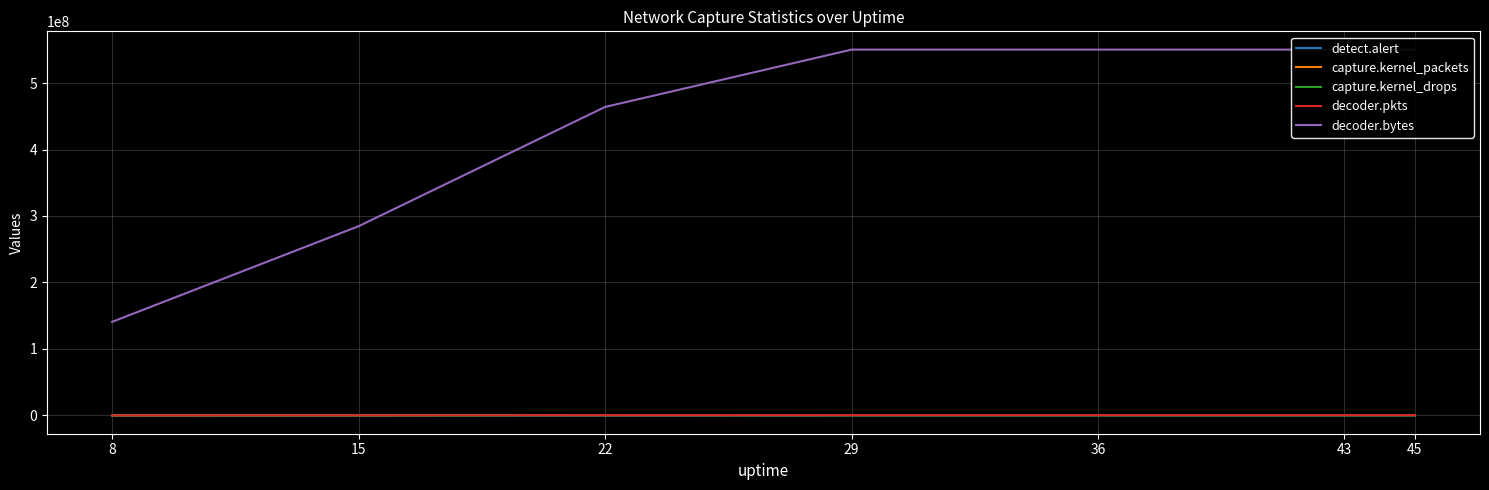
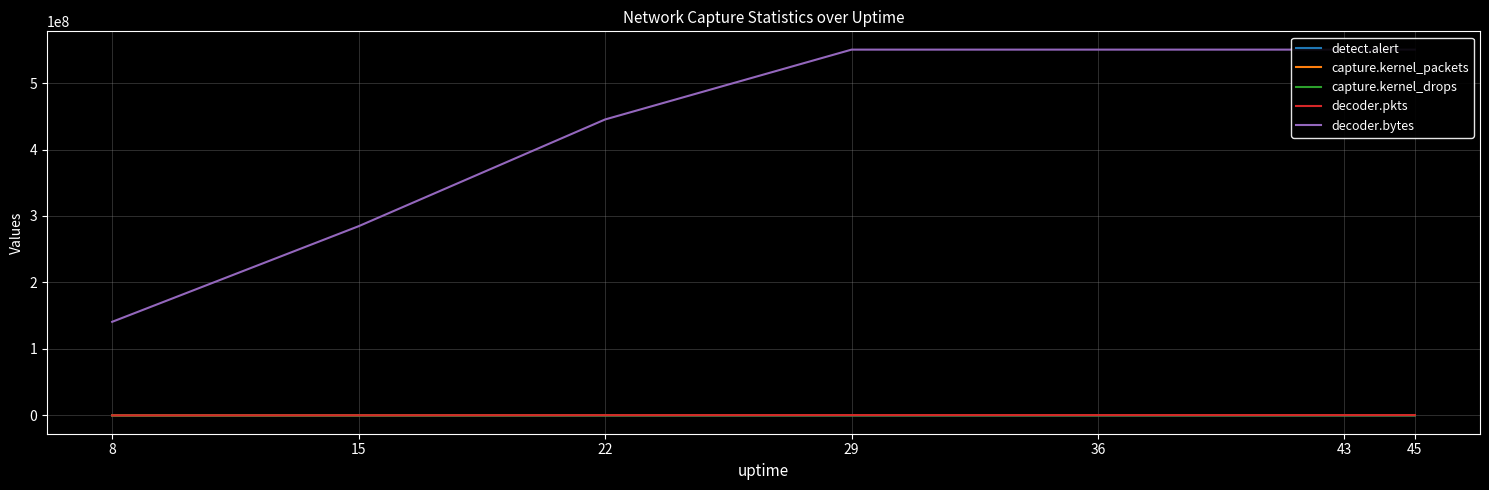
  {
    "decoder.pkts": {
      "8": 0,
      "15": 0,
      "22": 0,
      "29": 0,
      "36": 0,
      "43": 0,
      "45": 0
    },
    "decoder.bytes": {
      "8": 140000000,
      "15": 280000000,
-     "22": 460000000,
+     "22": 450000000,
      "29": 550000000,
      "36": 550000000
    }
  }
